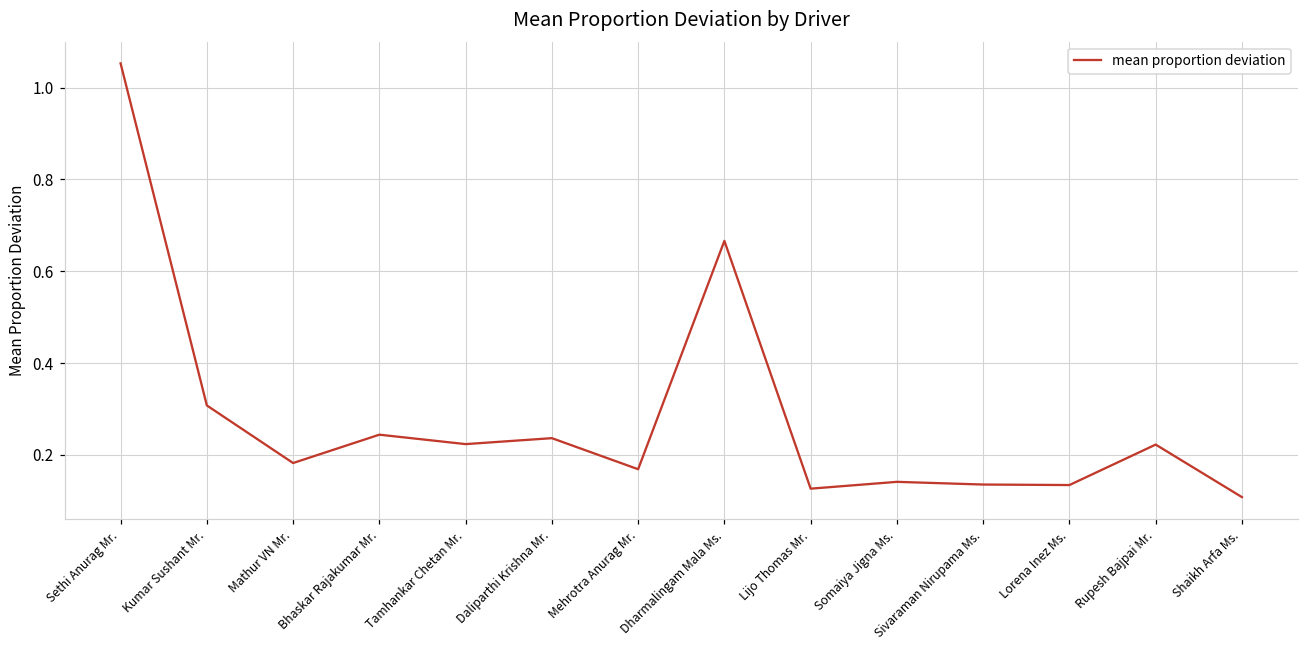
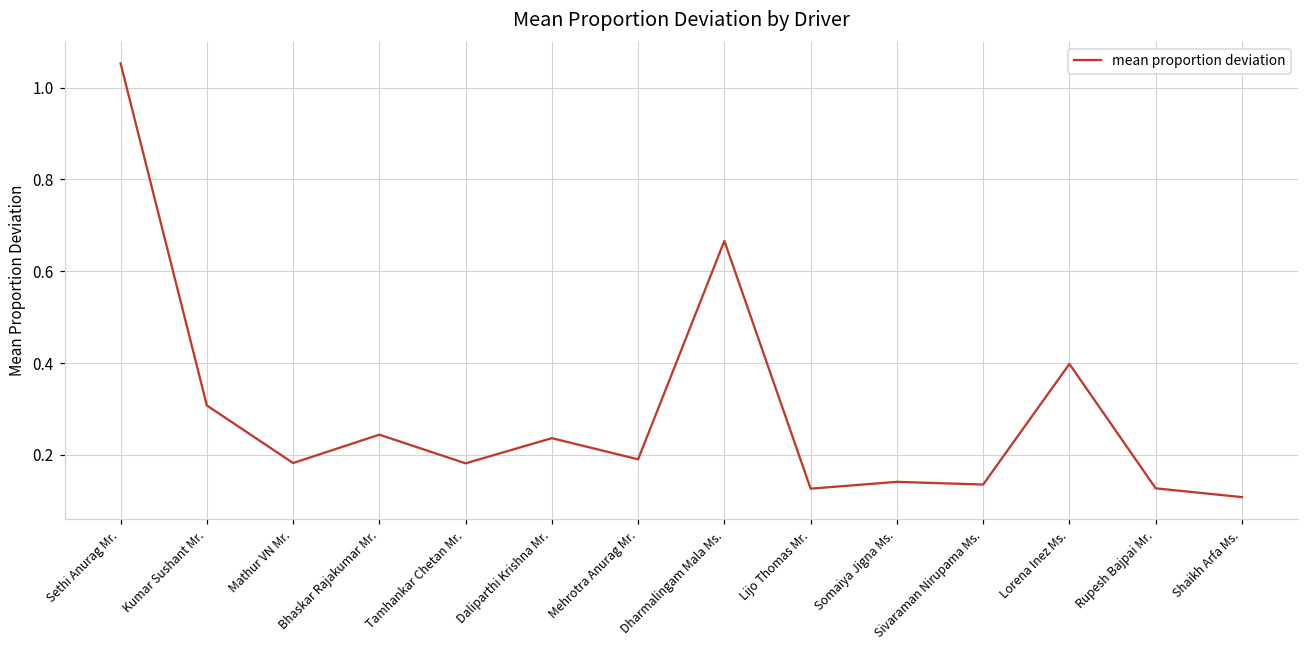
  {
    "Sethi Anurag Mr.": 1.05,
    "Kumar Sushant Mr.": 0.31,
    "Mathur VN Mr.": 0.18,
    "Bhaskar Rajakumar Mr.": 0.24,
-   "Tamhankar Chetan Mr.": 0.22,
+   "Tamhankar Chetan Mr.": 0.18,
    "Daliparthi Krishna Mr.": 0.24,
-   "Mehrotra Anurag Mr.": 0.17,
+   "Mehrotra Anurag Mr.": 0.19,
    "Dharmalingam Mala Ms.": 0.67,
    "Lijo Thomas Mr.": 0.13,
    "Somaiya Jigna Ms.": 0.14,
    "Sivaraman Nirupama Ms.": 0.14,
-   "Lorena Inez Ms.": 0.13,
-   "Rupesh Bajpai Mr.": 0.22,
+   "Lorena Inez Ms.": 0.40,
+   "Rupesh Bajpai Mr.": 0.13,
    "Shaikh Arfa Ms.": 0.11
  }
